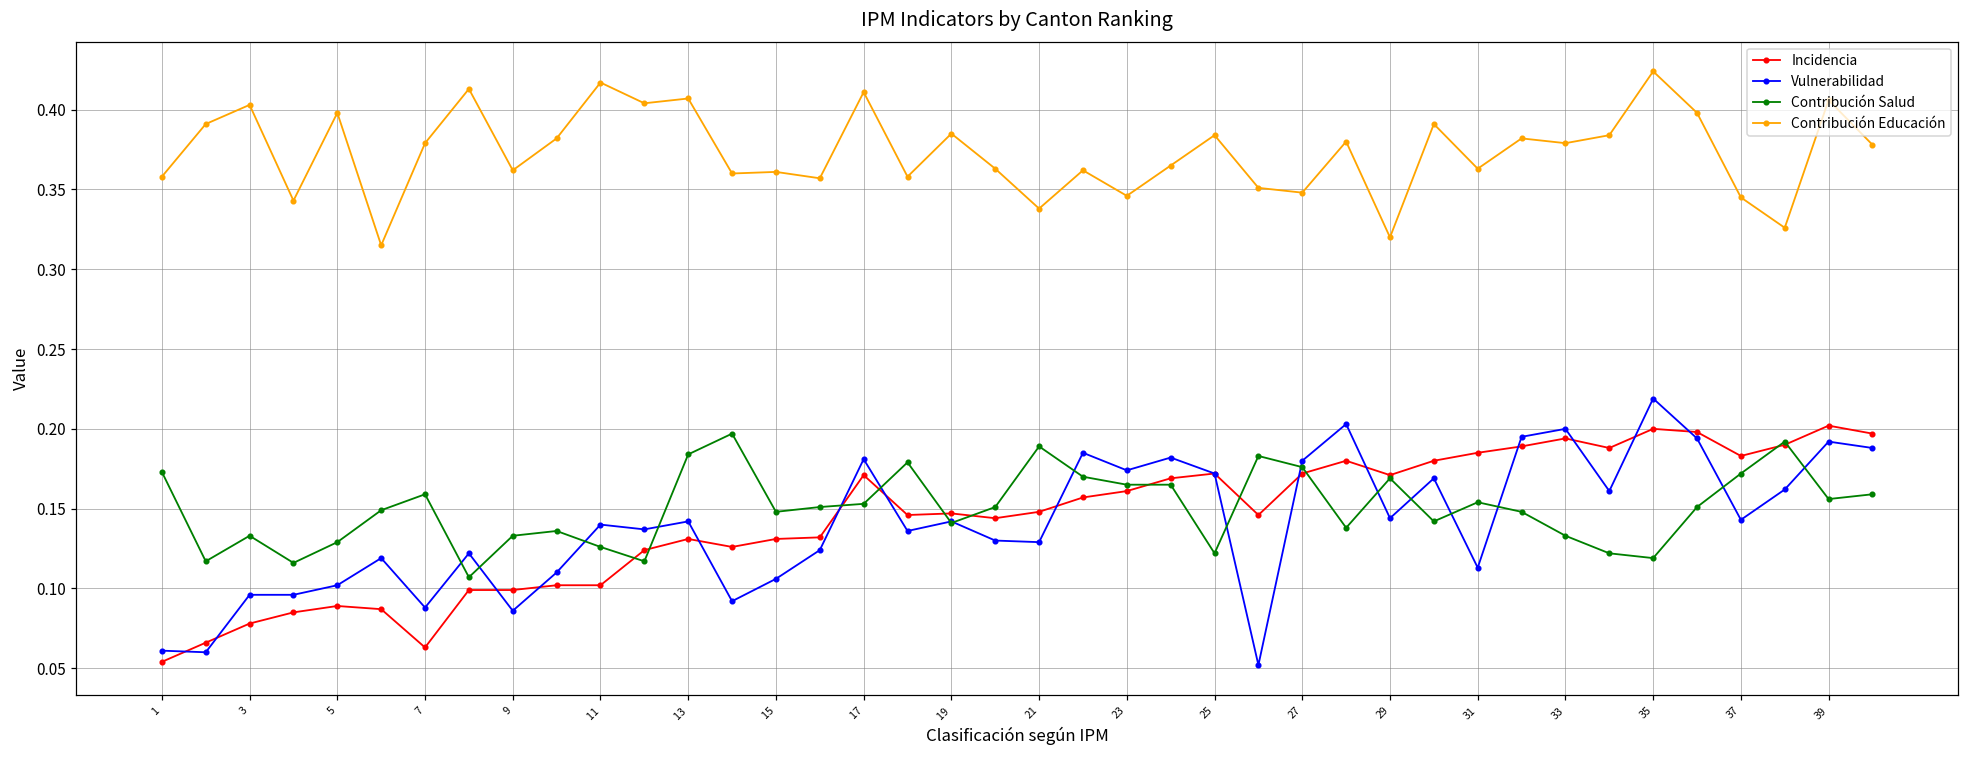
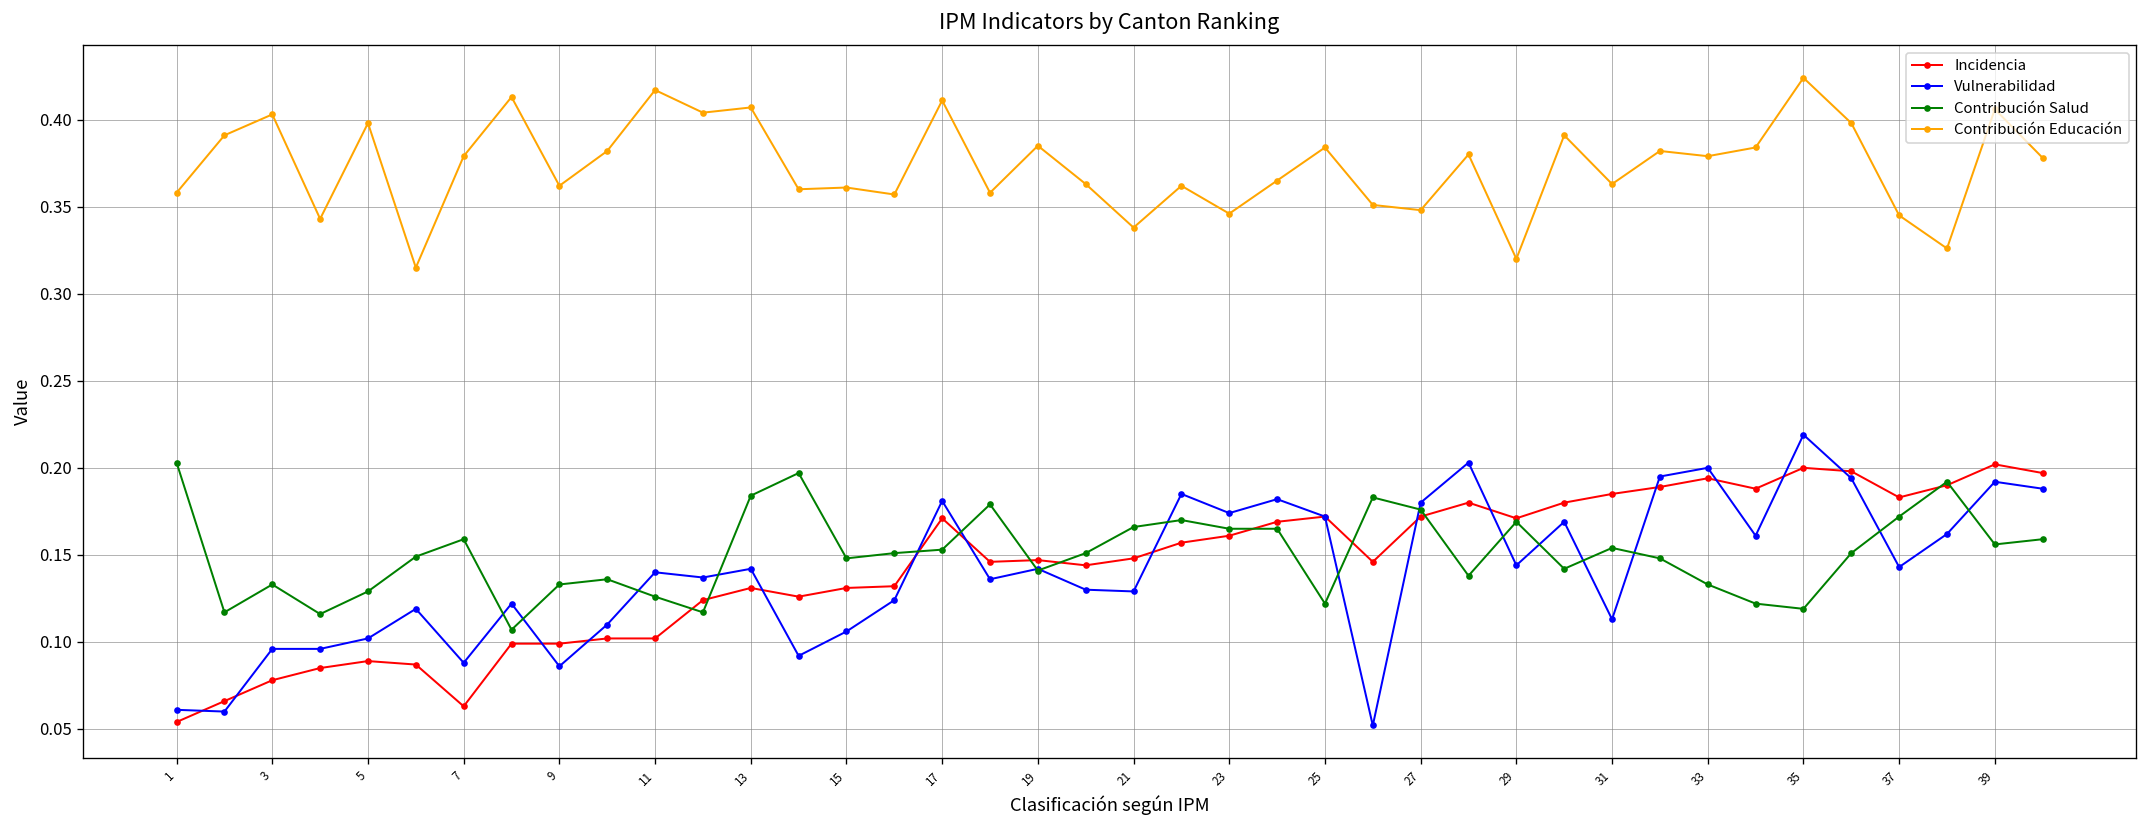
  {
    "Incidencia": {
      "1": 0.054,
      "3": 0.078,
      "5": 0.089,
      "7": 0.063,
      "9": 0.099,
      "11": 0.102,
      "13": 0.131,
      "15": 0.131,
      "17": 0.171,
      "19": 0.147,
      "21": 0.148,
      "23": 0.161,
      "27": 0.172,
      "29": 0.171,
      "31": 0.185,
      "33": 0.194,
      "35": 0.200,
      "37": 0.183,
      "39": 0.202
    },
    "Vulnerabilidad": {
      "1": 0.061,
      "3": 0.096,
      "5": 0.102,
      "7": 0.088,
      "9": 0.086,
      "11": 0.140,
      "13": 0.142,
      "15": 0.106,
      "17": 0.181,
      "21": 0.129,
      "23": 0.174,
      "27": 0.180,
      "29": 0.144,
      "31": 0.113,
      "33": 0.200,
      "35": 0.219,
      "37": 0.143,
      "39": 0.192
    },
    "Contribución Salud": {
-     "1": 0.173,
+     "1": 0.203,
      "3": 0.133,
      "5": 0.129,
      "7": 0.159,
      "9": 0.133,
      "11": 0.126,
      "13": 0.184,
      "15": 0.148,
      "17": 0.153,
-     "21": 0.189,
+     "21": 0.166,
      "23": 0.165,
      "25": 0.122,
      "27": 0.176,
      "29": 0.169,
      "31": 0.154,
      "33": 0.133,
      "35": 0.119,
      "37": 0.172,
      "39": 0.156
    },
    "Contribución Educación": {
      "1": 0.358,
      "3": 0.403,
      "5": 0.398,
      "7": 0.379,
      "9": 0.362,
      "11": 0.417,
      "13": 0.407,
      "15": 0.361,
      "17": 0.411,
      "19": 0.385,
      "21": 0.338,
      "23": 0.346,
      "25": 0.384,
      "27": 0.348,
      "29": 0.320,
      "31": 0.363,
      "33": 0.379,
      "35": 0.424,
      "37": 0.345
    }
  }
